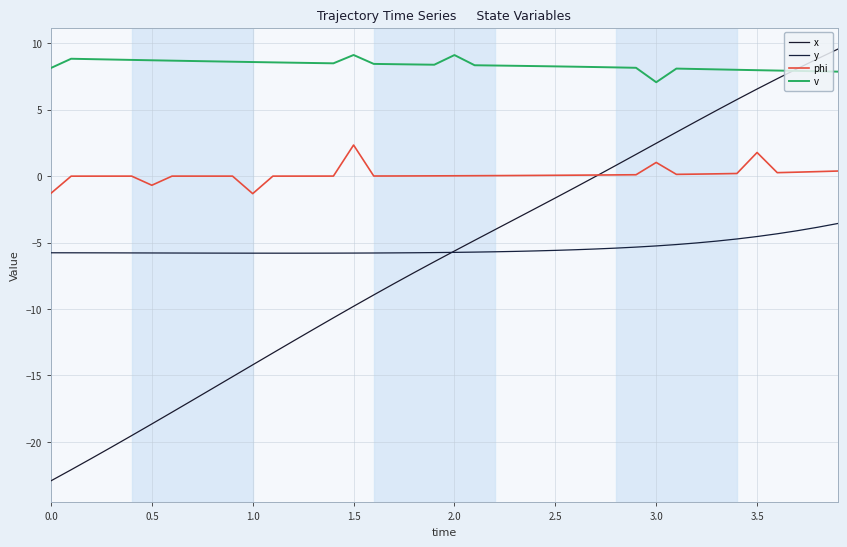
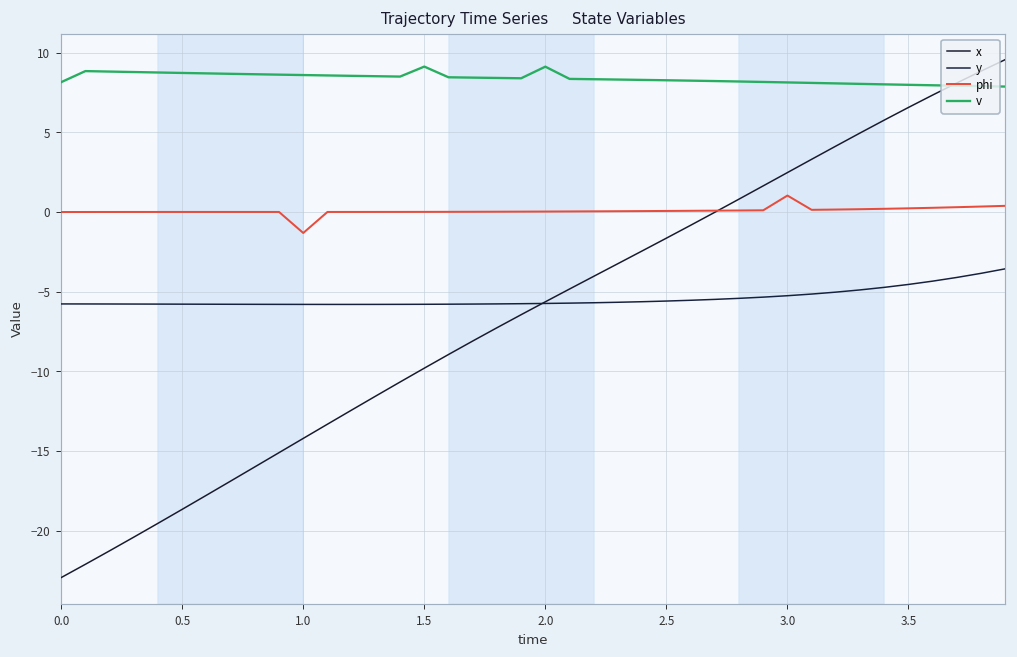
  {
    "phi": {
-     "0.0": -1.3,
-     "0.5": -0.7,
+     "0.0": 0.0,
+     "0.5": 0.0,
      "1.0": -1.3,
-     "1.5": 2.3,
+     "1.5": 0.0,
      "2.0": 0.0,
      "2.5": 0.1,
      "3.0": 1.0,
-     "3.5": 1.8
+     "3.5": 0.2
    },
    "v": {
      "0.0": 8.1,
      "0.5": 8.7,
      "1.0": 8.6,
      "1.5": 9.1,
      "2.0": 9.1,
      "2.5": 8.3,
-     "3.0": 7.1,
+     "3.0": 8.1,
      "3.5": 8.0
    }
  }
